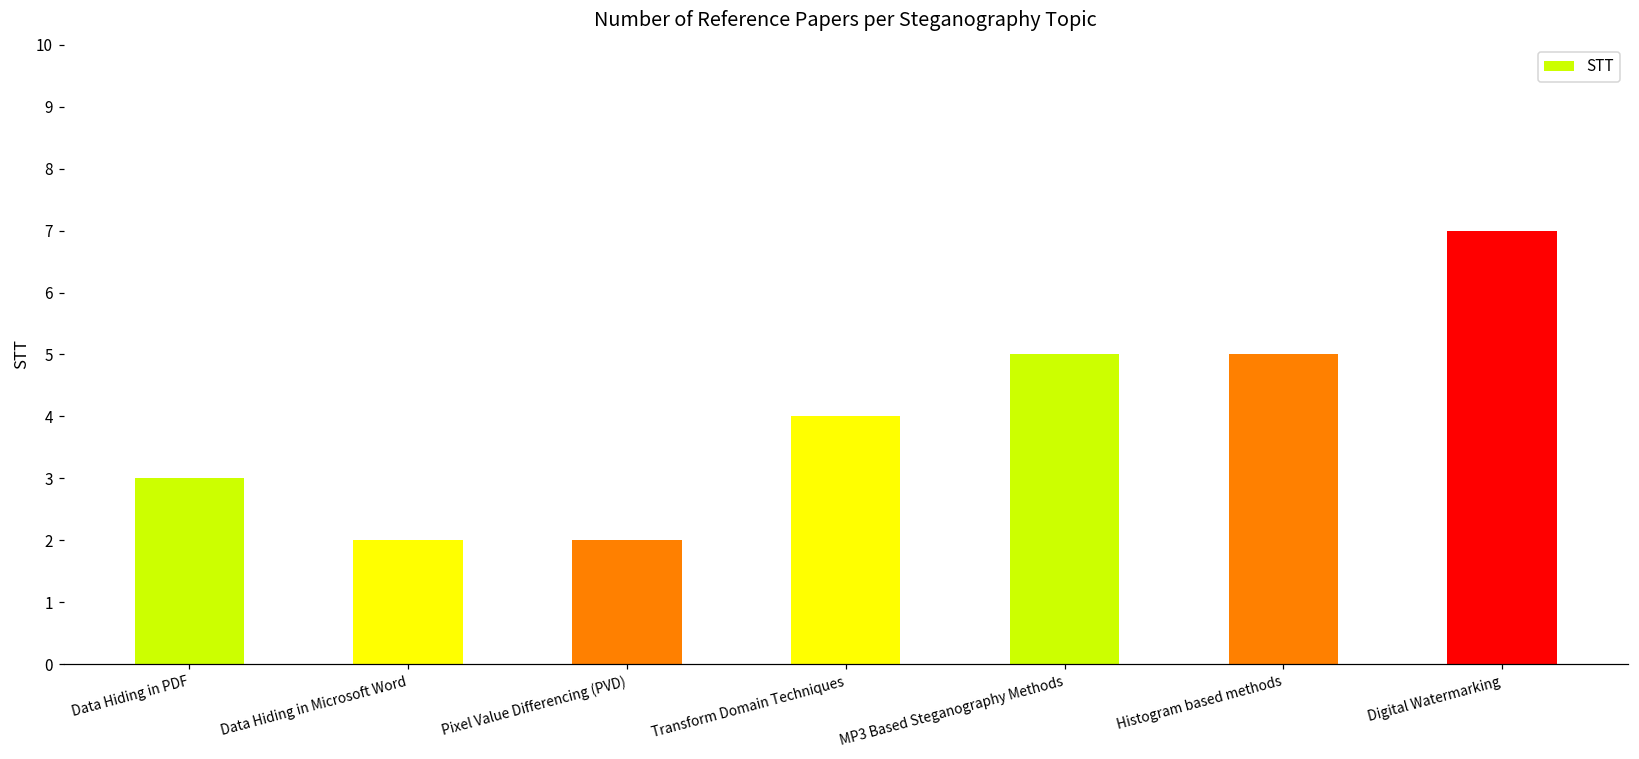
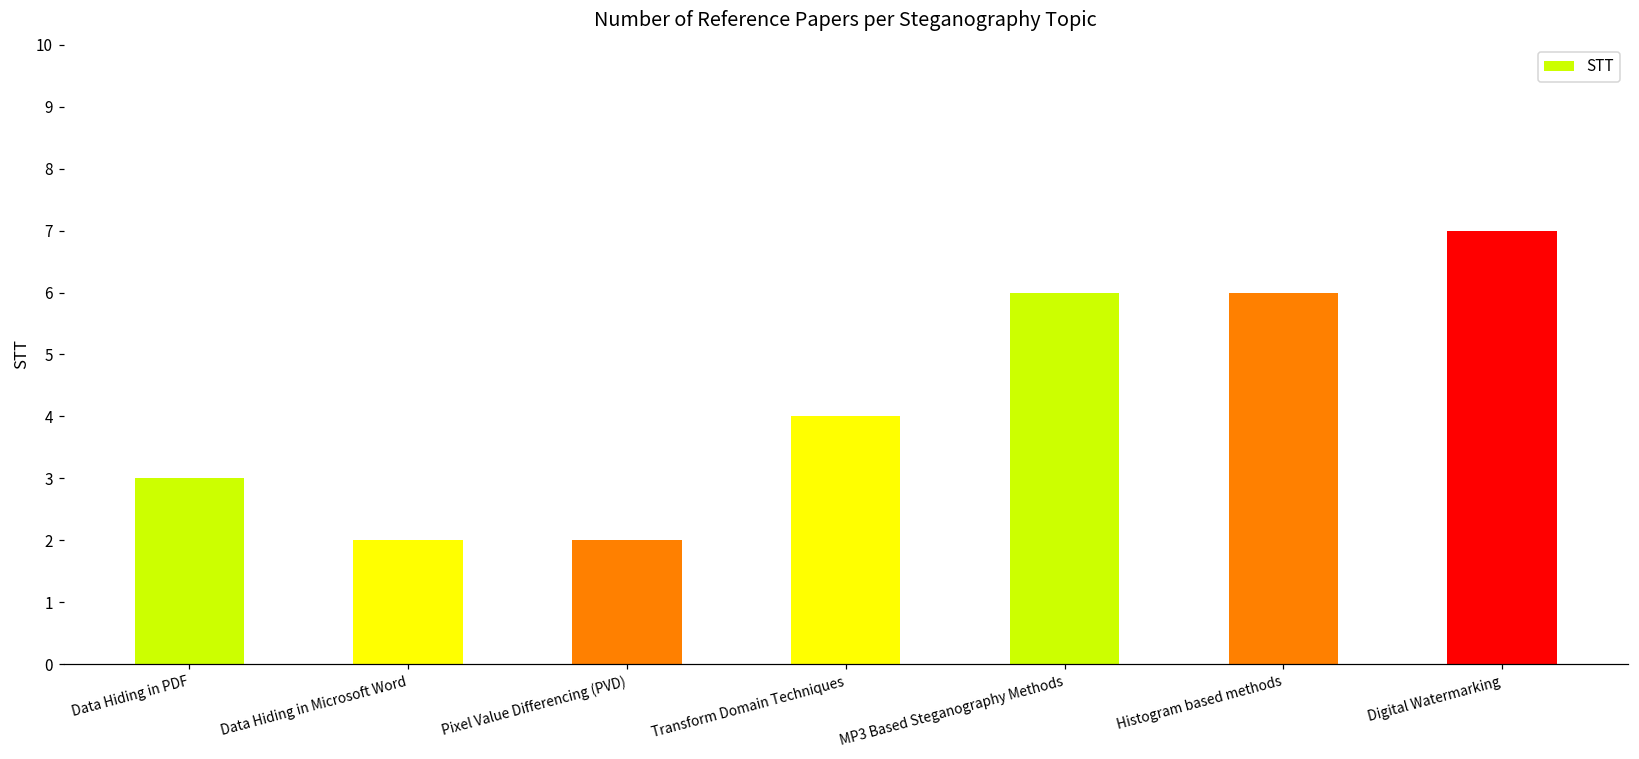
  {
    "Data Hiding in PDF": 3,
    "Data Hiding in Microsoft Word": 2,
    "Pixel Value Differencing (PVD)": 2,
    "Transform Domain Techniques": 4,
-   "MP3 Based Steganography Methods": 5,
-   "Histogram based methods": 5,
+   "MP3 Based Steganography Methods": 6,
+   "Histogram based methods": 6,
    "Digital Watermarking": 7
  }
